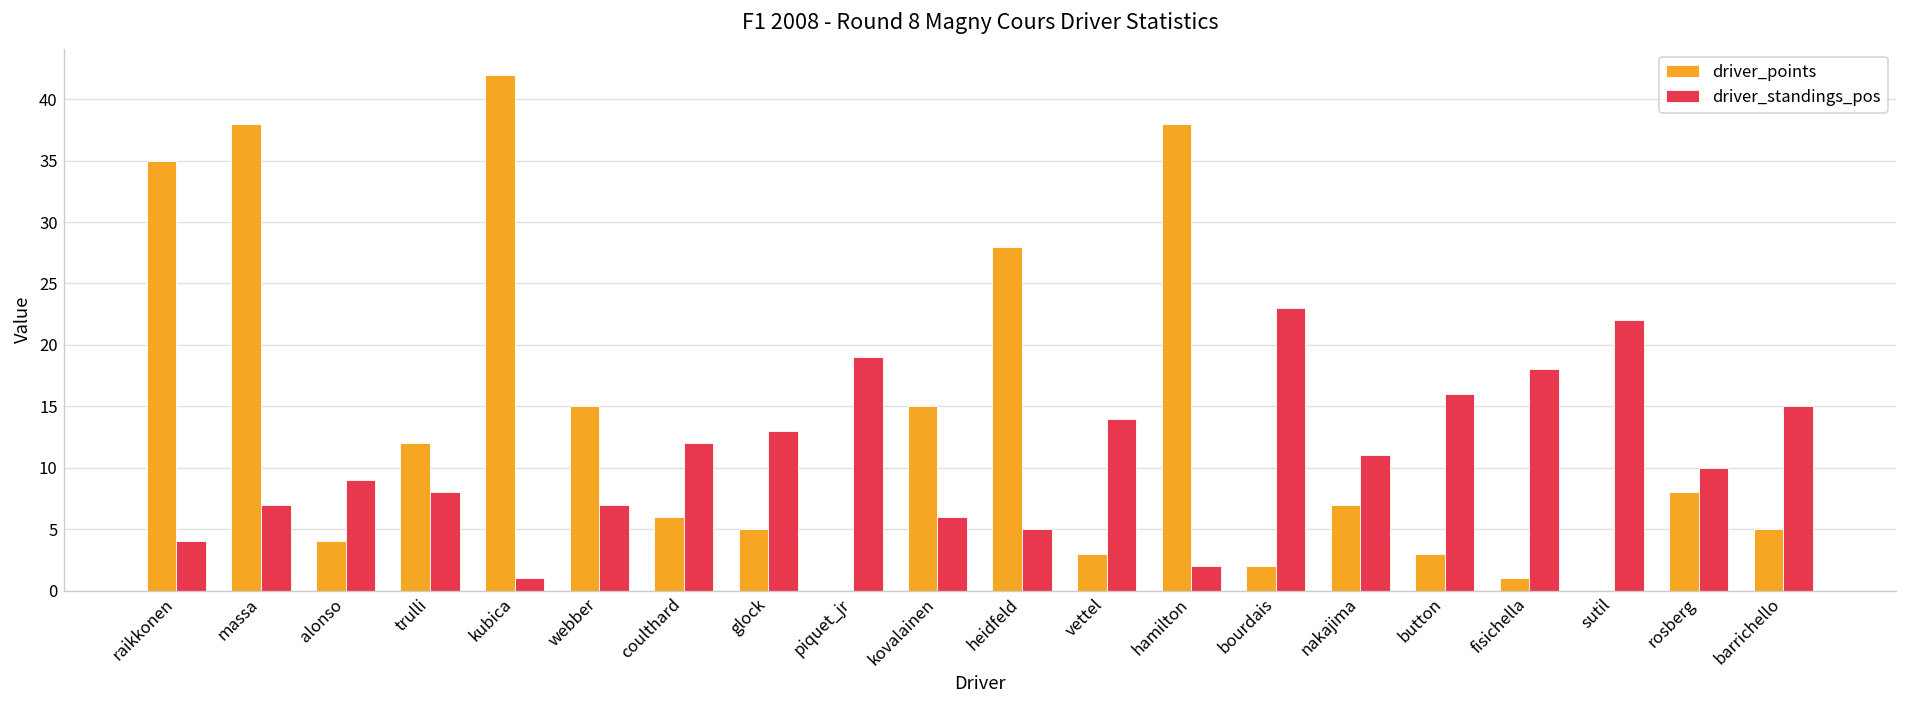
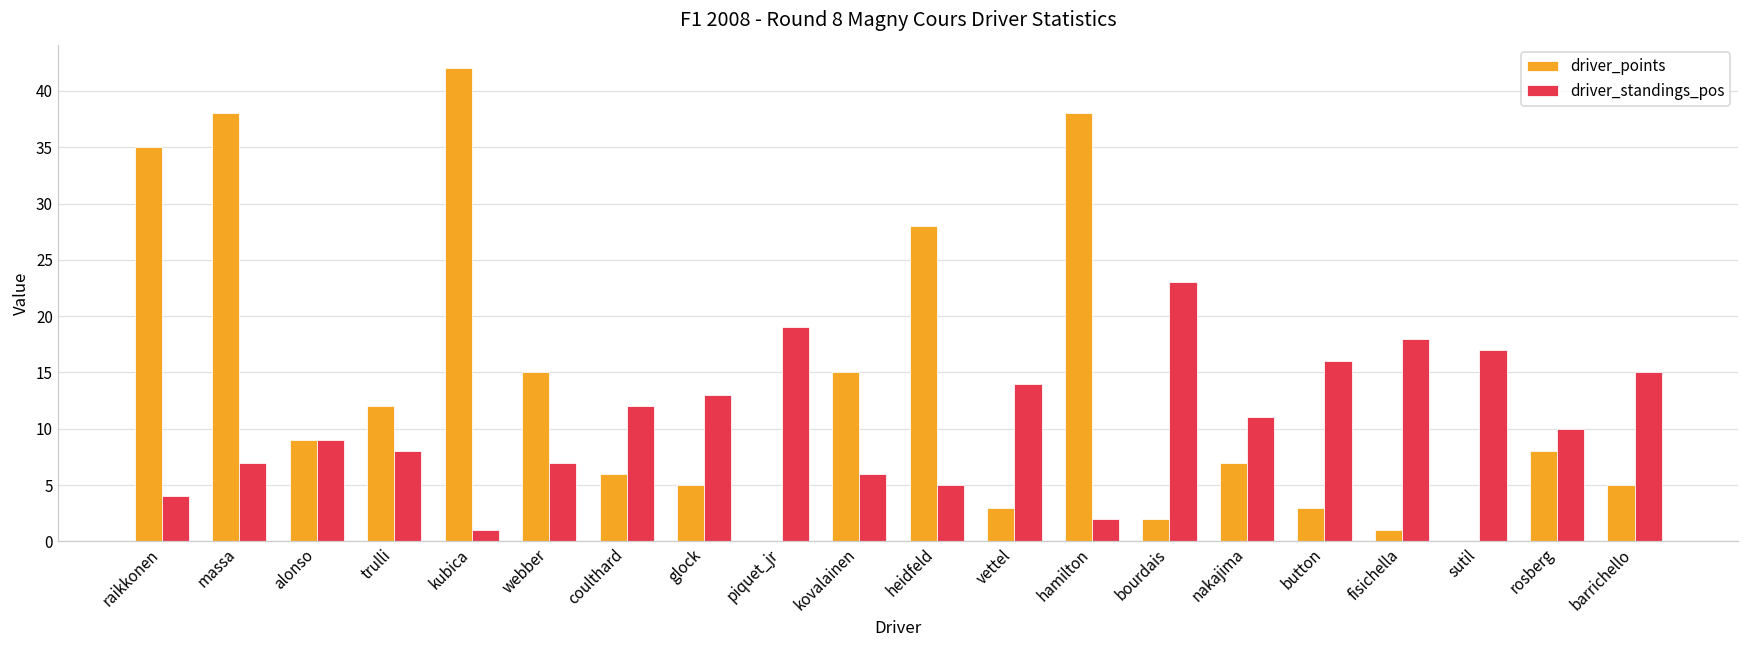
  {
    "driver_points": {
      "raikkonen": 35,
      "massa": 38,
-     "alonso": 4,
+     "alonso": 9,
      "trulli": 12,
      "kubica": 42,
      "webber": 15,
      "coulthard": 6,
      "glock": 5,
      "piquet_jr": 0,
      "kovalainen": 15,
      "heidfeld": 28,
      "vettel": 3,
      "hamilton": 38,
      "bourdais": 2,
      "nakajima": 7,
      "button": 3,
      "fisichella": 1,
      "sutil": 0,
      "rosberg": 8,
      "barrichello": 5
    },
    "driver_standings_pos": {
      "raikkonen": 4,
      "massa": 7,
      "alonso": 9,
      "trulli": 8,
      "kubica": 1,
      "webber": 7,
      "coulthard": 12,
      "glock": 13,
      "piquet_jr": 19,
      "kovalainen": 6,
      "heidfeld": 5,
      "vettel": 14,
      "hamilton": 2,
      "bourdais": 23,
      "nakajima": 11,
      "button": 16,
      "fisichella": 18,
-     "sutil": 22,
+     "sutil": 17,
      "rosberg": 10,
      "barrichello": 15
    }
  }
